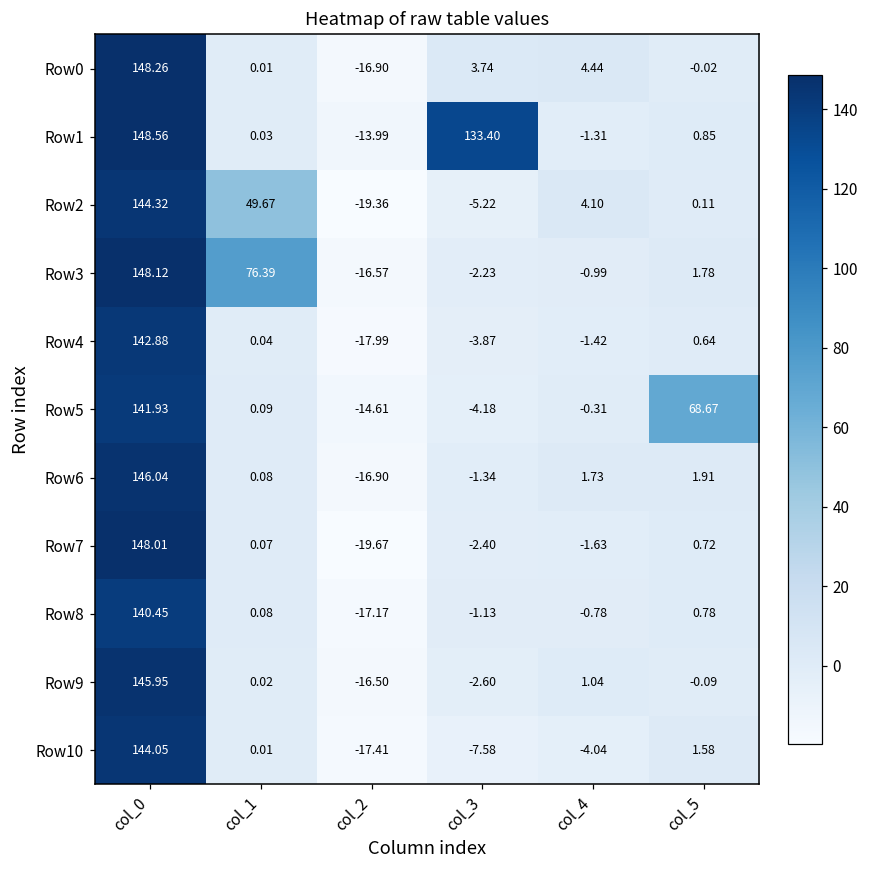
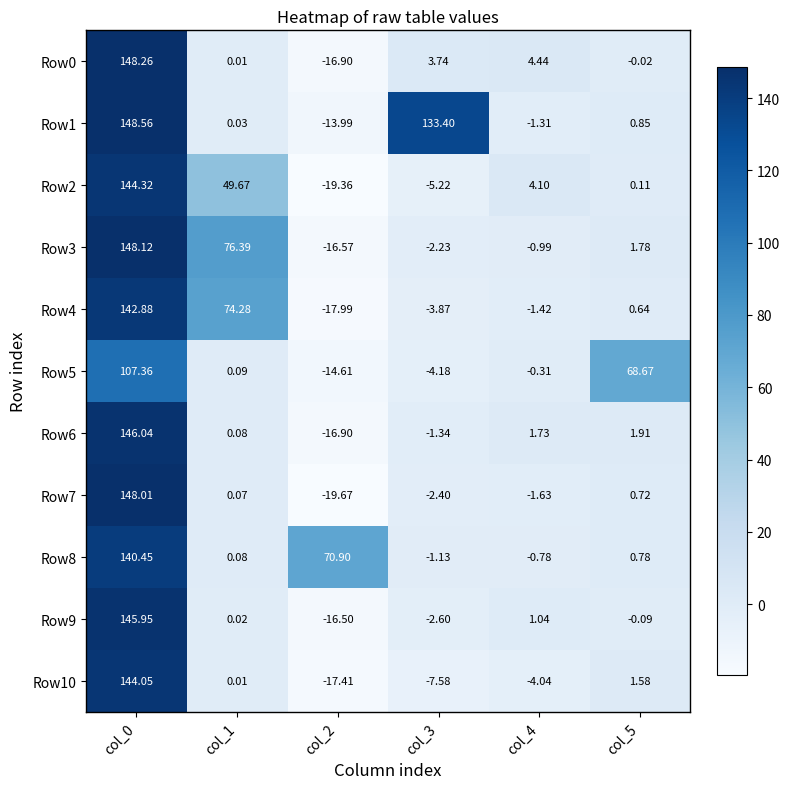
  {
    "Row0": {
      "col_0": 148.26,
      "col_1": 0.01,
      "col_2": -16.90,
      "col_3": 3.74,
      "col_4": 4.44,
      "col_5": -0.02
    },
    "Row1": {
      "col_0": 148.56,
      "col_1": 0.03,
      "col_2": -13.99,
      "col_3": 133.40,
      "col_4": -1.31,
      "col_5": 0.85
    },
    "Row2": {
      "col_0": 144.32,
      "col_1": 49.67,
      "col_2": -19.36,
      "col_3": -5.22,
      "col_4": 4.10,
      "col_5": 0.11
    },
    "Row3": {
      "col_0": 148.12,
      "col_1": 76.39,
      "col_2": -16.57,
      "col_3": -2.23,
      "col_4": -0.99,
      "col_5": 1.78
    },
    "Row4": {
      "col_0": 142.88,
-     "col_1": 0.04,
+     "col_1": 74.28,
      "col_2": -17.99,
      "col_3": -3.87,
      "col_4": -1.42,
      "col_5": 0.64
    },
    "Row5": {
-     "col_0": 141.93,
+     "col_0": 107.36,
      "col_1": 0.09,
      "col_2": -14.61,
      "col_3": -4.18,
      "col_4": -0.31,
      "col_5": 68.67
    },
    "Row6": {
      "col_0": 146.04,
      "col_1": 0.08,
      "col_2": -16.90,
      "col_3": -1.34,
      "col_4": 1.73,
      "col_5": 1.91
    },
    "Row7": {
      "col_0": 148.01,
      "col_1": 0.07,
      "col_2": -19.67,
      "col_3": -2.40,
      "col_4": -1.63,
      "col_5": 0.72
    },
    "Row8": {
      "col_0": 140.45,
      "col_1": 0.08,
-     "col_2": -17.17,
+     "col_2": 70.90,
      "col_3": -1.13,
      "col_4": -0.78,
      "col_5": 0.78
    },
    "Row9": {
      "col_0": 145.95,
      "col_1": 0.02,
      "col_2": -16.50,
      "col_3": -2.60,
      "col_4": 1.04,
      "col_5": -0.09
    },
    "Row10": {
      "col_0": 144.05,
      "col_1": 0.01,
      "col_2": -17.41,
      "col_3": -7.58,
      "col_4": -4.04,
      "col_5": 1.58
    }
  }
